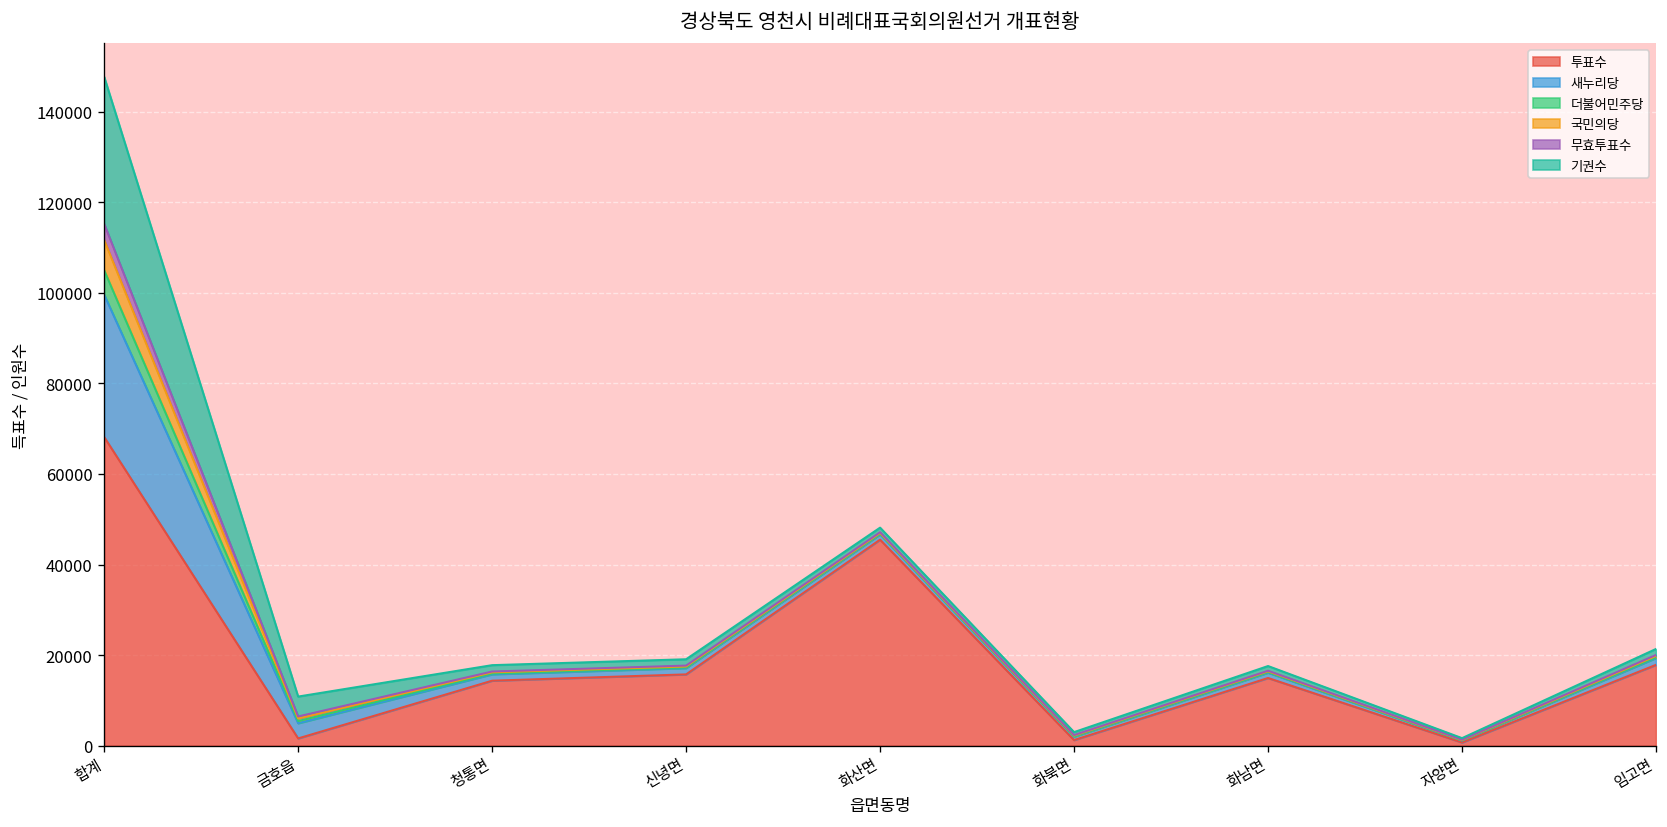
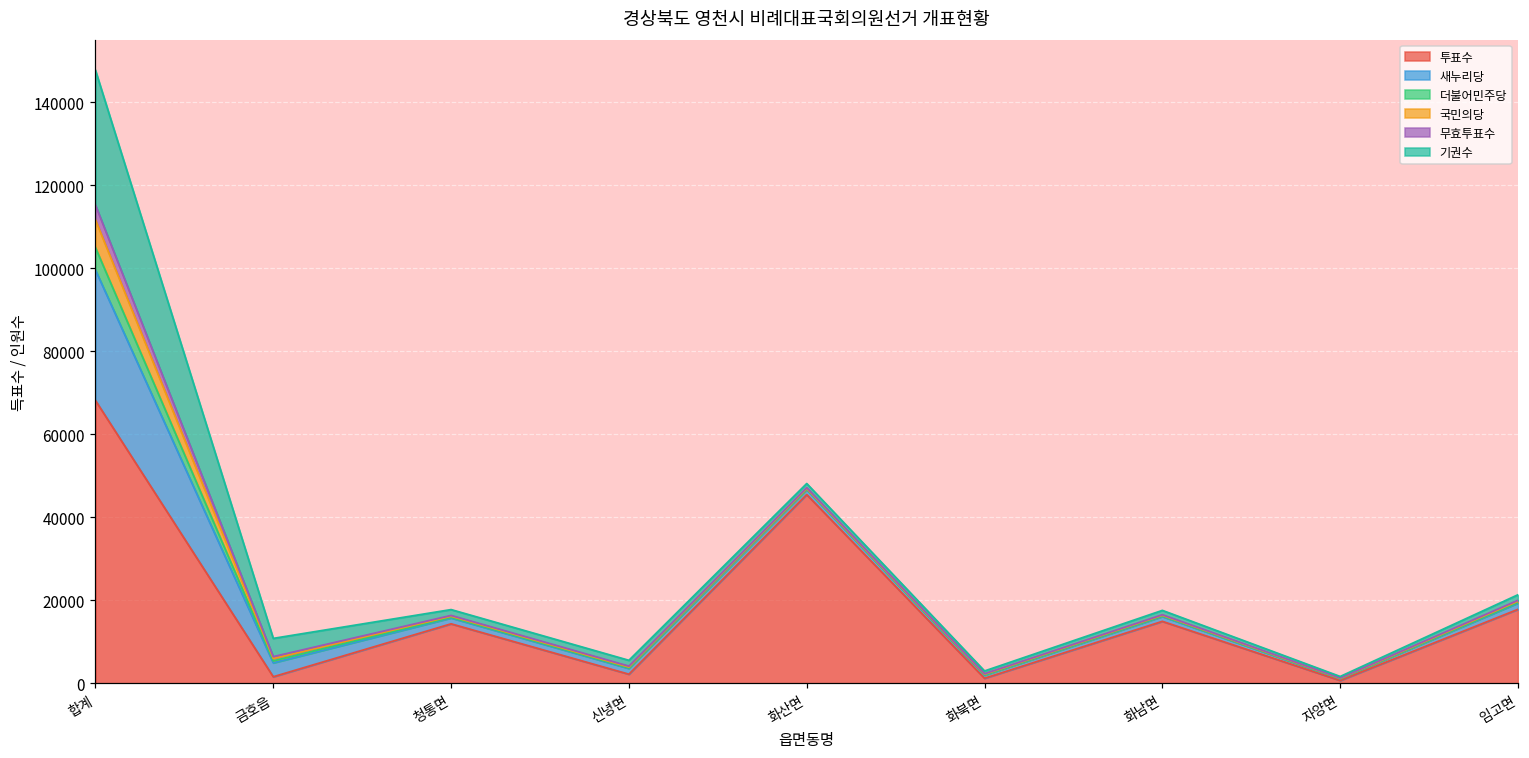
  {
    "투표수": {
      "합계": 68000,
      "금호읍": 2000,
      "청통면": 14000,
-     "신녕면": 16000,
+     "신녕면": 2000,
      "화산면": 45000,
      "화북면": 1000,
      "화남면": 15000,
      "임고면": 18000
    },
    "새누리당": {
      "합계": 31000
    },
    "국민의당": {
      "합계": 7000
    },
    "무효투표수": {
      "합계": 4000
    }
  }
